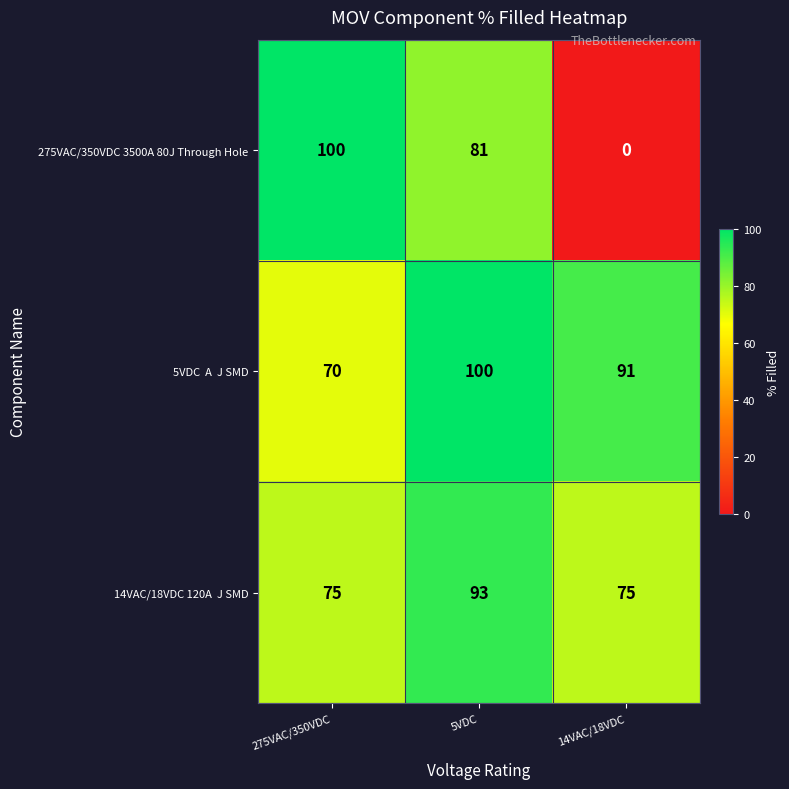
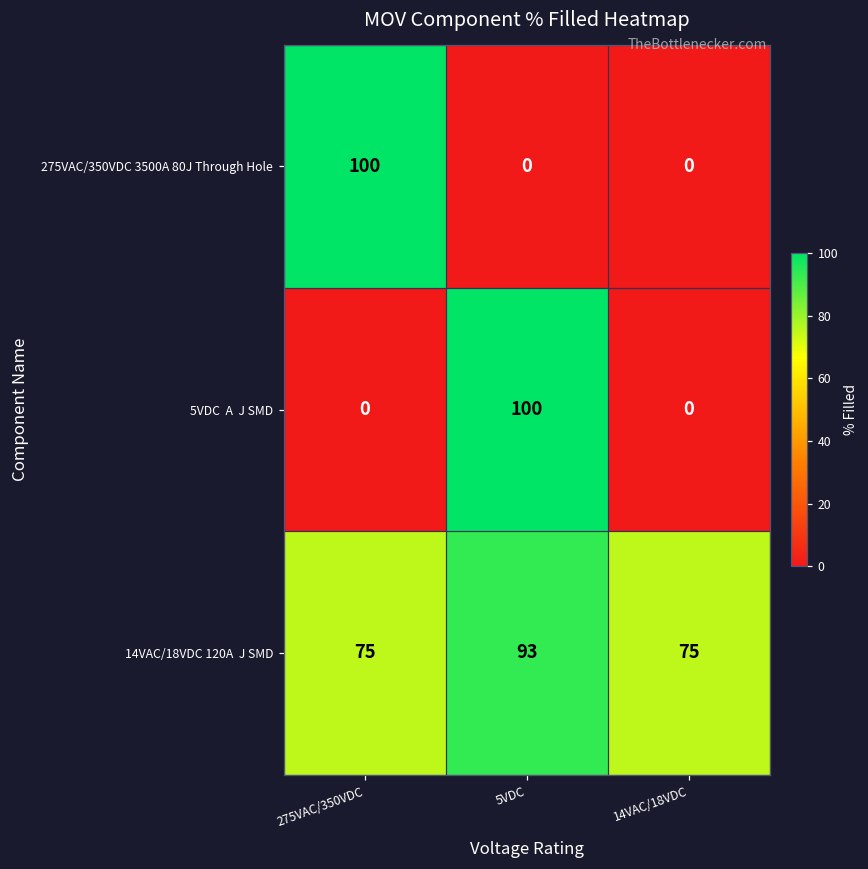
  {
    "275VAC/350VDC 3500A 80J Through Hole": {
      "275VAC/350VDC": 100,
-     "5VDC": 81,
+     "5VDC": 0,
      "14VAC/18VDC": 0
    },
    "5VDC A J SMD": {
-     "275VAC/350VDC": 70,
+     "275VAC/350VDC": 0,
      "5VDC": 100,
-     "14VAC/18VDC": 91
+     "14VAC/18VDC": 0
    },
    "14VAC/18VDC 120A J SMD": {
      "275VAC/350VDC": 75,
      "5VDC": 93,
      "14VAC/18VDC": 75
    }
  }
